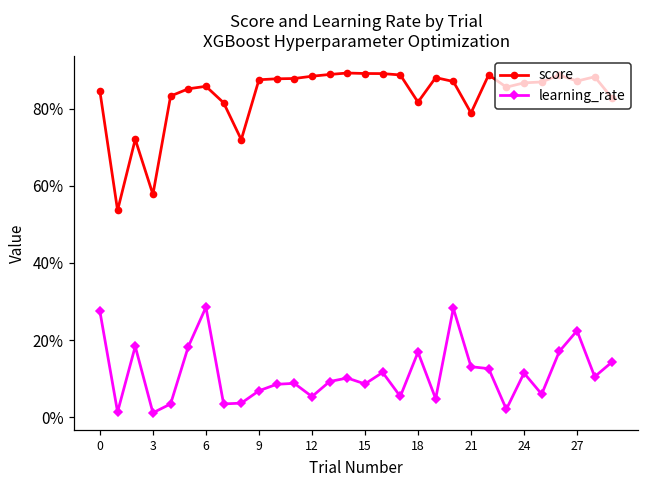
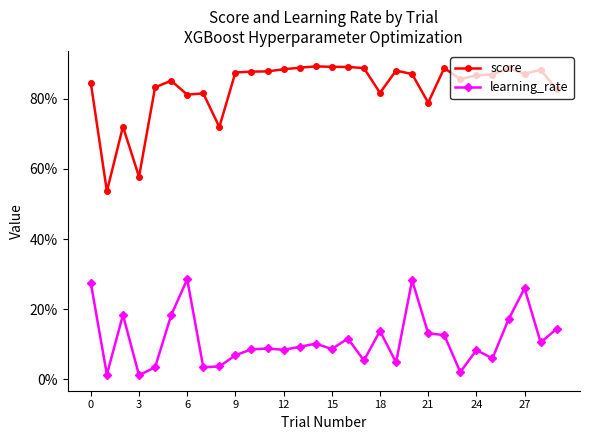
  {
    "score": {
      "0": "85%",
      "3": "58%",
-     "6": "86%",
+     "6": "81%",
      "9": "87%",
      "12": "88%",
      "15": "89%",
      "18": "82%",
      "21": "79%"
    },
    "learning_rate": {
      "0": "27%",
      "3": "1%",
      "6": "29%",
      "9": "7%",
-     "12": "5%",
+     "12": "8%",
      "15": "9%",
-     "18": "17%",
+     "18": "14%",
      "21": "13%",
-     "24": "11%",
-     "27": "22%"
+     "24": "8%",
+     "27": "26%"
    }
  }
